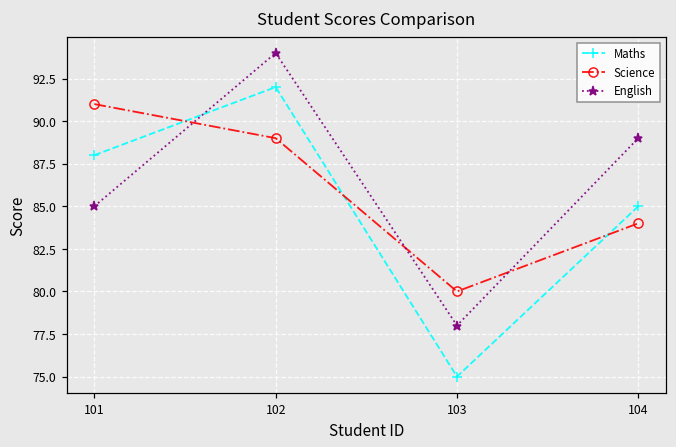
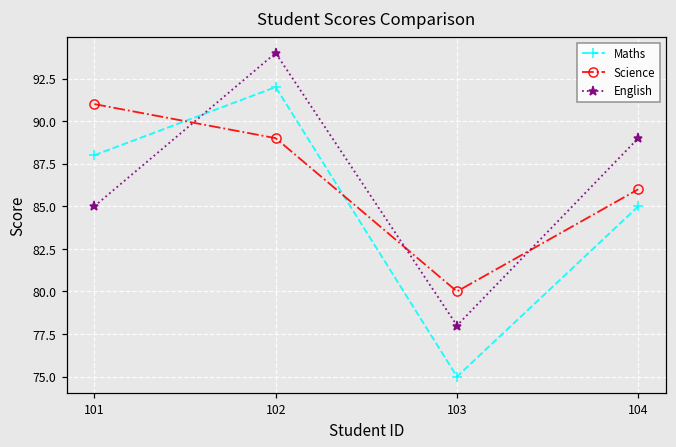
  {
    "Maths": {
      "101": 88,
      "102": 92,
      "103": 75,
      "104": 85
    },
    "Science": {
      "101": 91,
      "102": 89,
      "103": 80,
-     "104": 84
+     "104": 86
    },
    "English": {
      "101": 85,
      "102": 94,
      "103": 78,
      "104": 89
    }
  }
